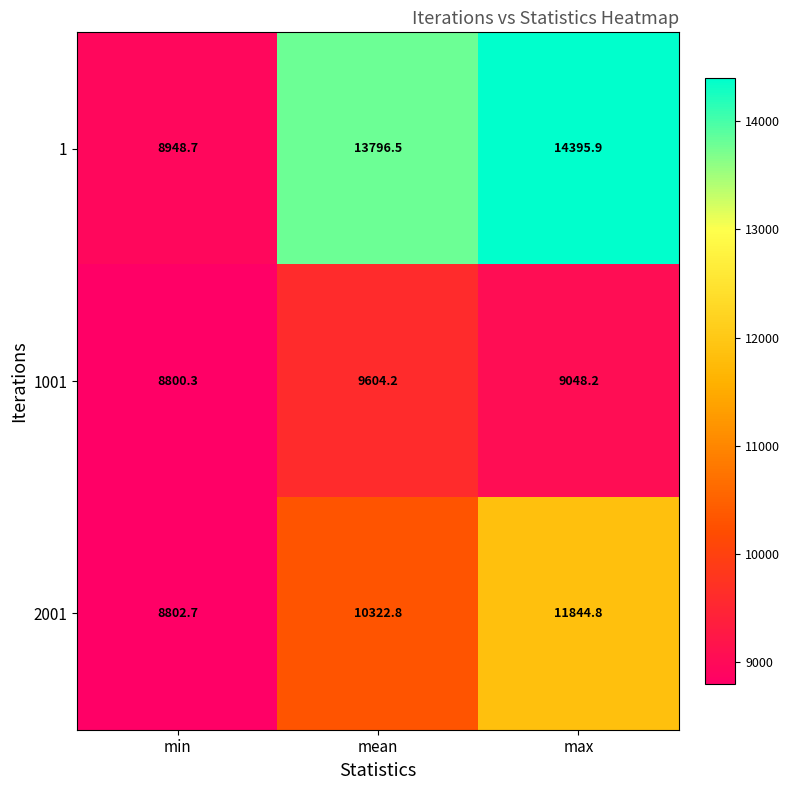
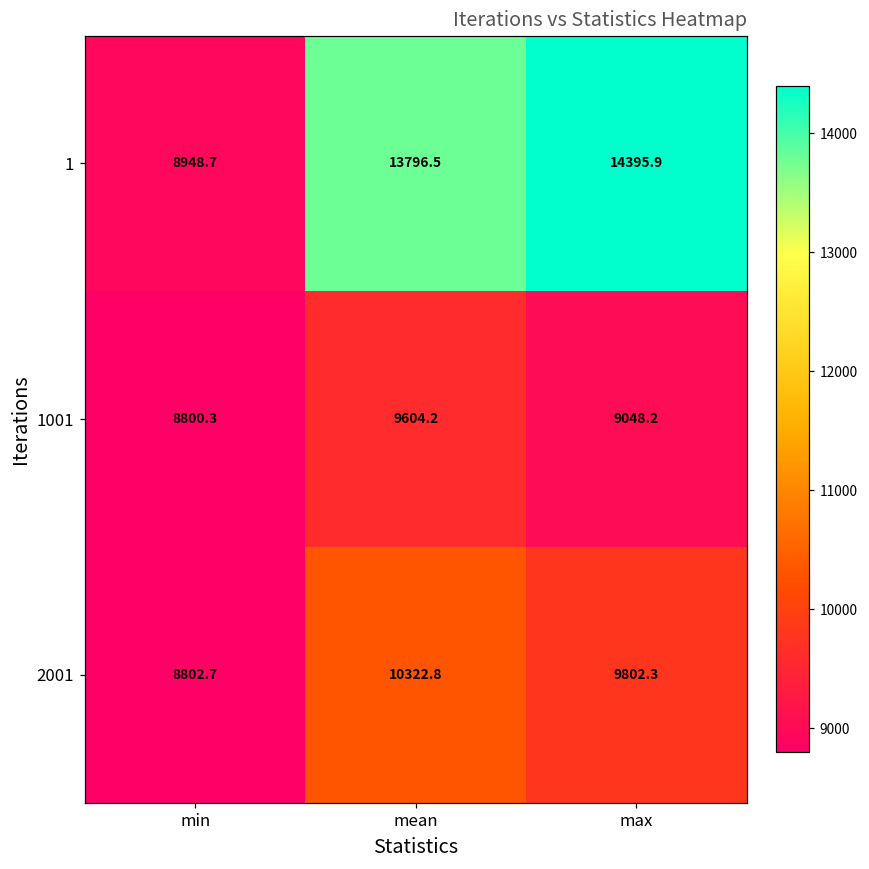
  {
    "1": {
      "min": 8948.7,
      "mean": 13796.5,
      "max": 14395.9
    },
    "1001": {
      "min": 8800.3,
      "mean": 9604.2,
      "max": 9048.2
    },
    "2001": {
      "min": 8802.7,
      "mean": 10322.8,
-     "max": 11844.8
+     "max": 9802.3
    }
  }
